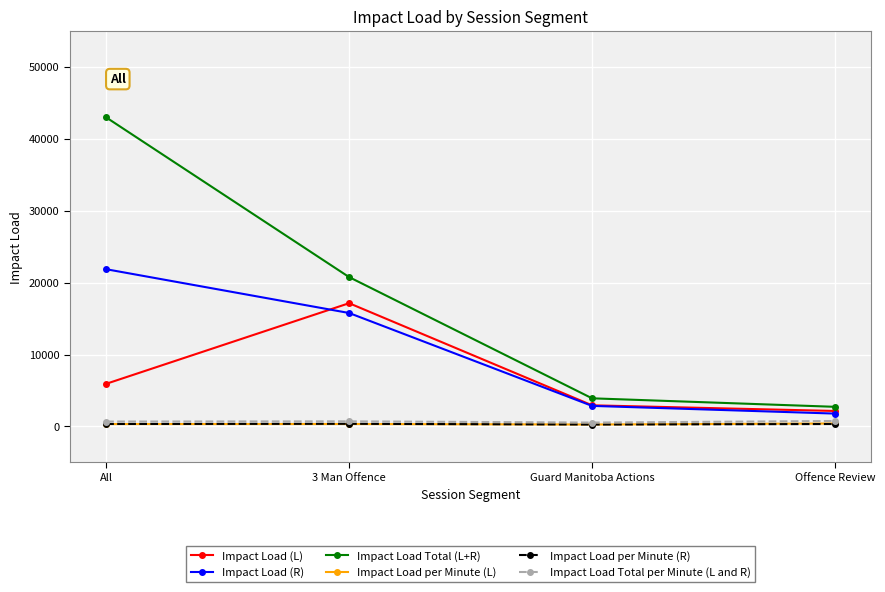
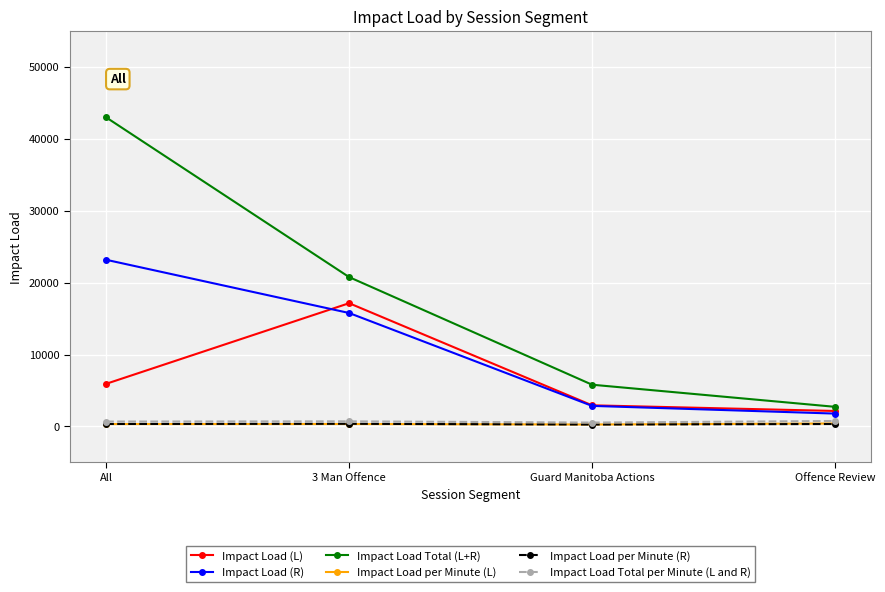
  {
    "Impact Load (L)": {
      "All": 6000,
      "3 Man Offence": 17000,
      "Offence Review": 2000
    },
    "Impact Load (R)": {
-     "All": 22000,
+     "All": 23000,
      "3 Man Offence": 16000,
      "Offence Review": 2000
    },
    "Impact Load Total (L+R)": {
      "All": 43000,
      "3 Man Offence": 21000,
-     "Guard Manitoba Actions": 4000,
+     "Guard Manitoba Actions": 6000,
      "Offence Review": 3000
    }
  }
